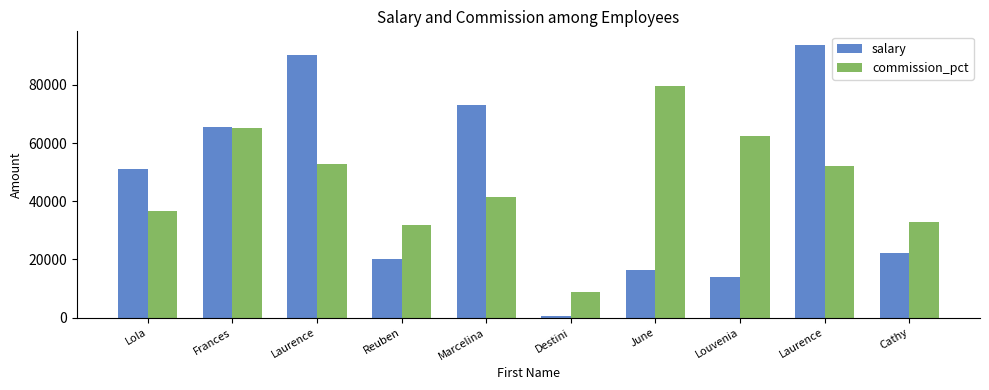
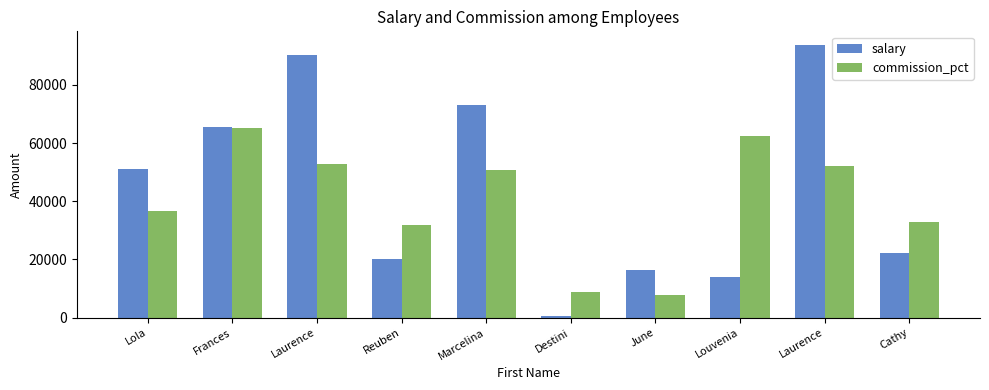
  {
    "salary": {
      "Lola": 51000,
      "Frances": 65000,
      "Reuben": 20000,
      "Marcelina": 73000,
      "June": 16000,
      "Louvenia": 14000,
      "Cathy": 22000
    },
    "commission_pct": {
      "Lola": 37000,
      "Frances": 65000,
      "Reuben": 32000,
-     "Marcelina": 41000,
+     "Marcelina": 51000,
      "Destini": 9000,
-     "June": 80000,
+     "June": 8000,
      "Louvenia": 62000,
      "Cathy": 33000
    }
  }
